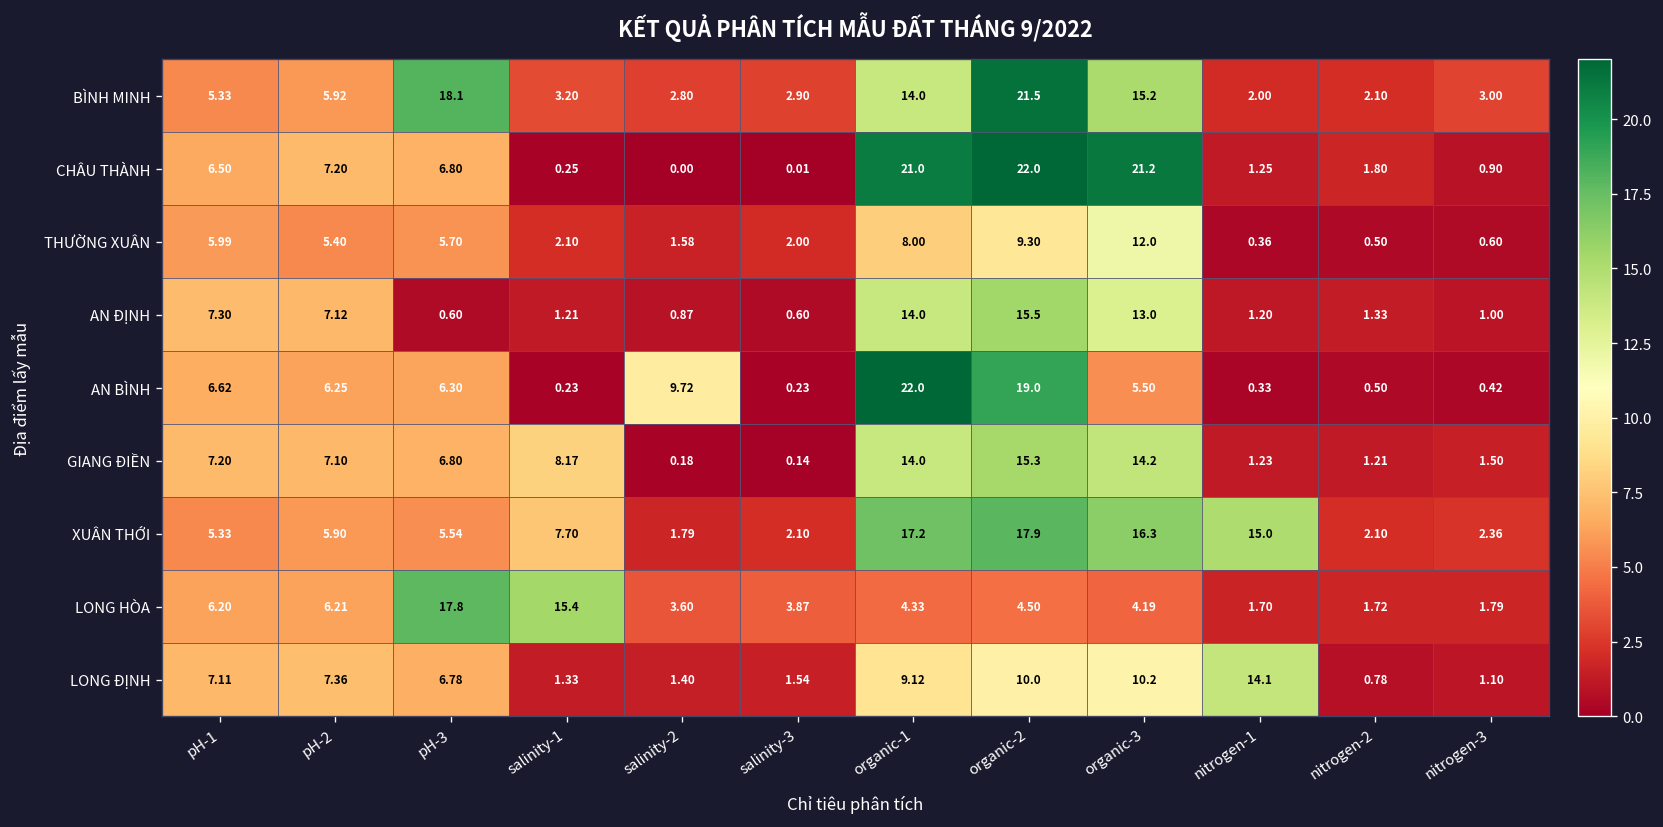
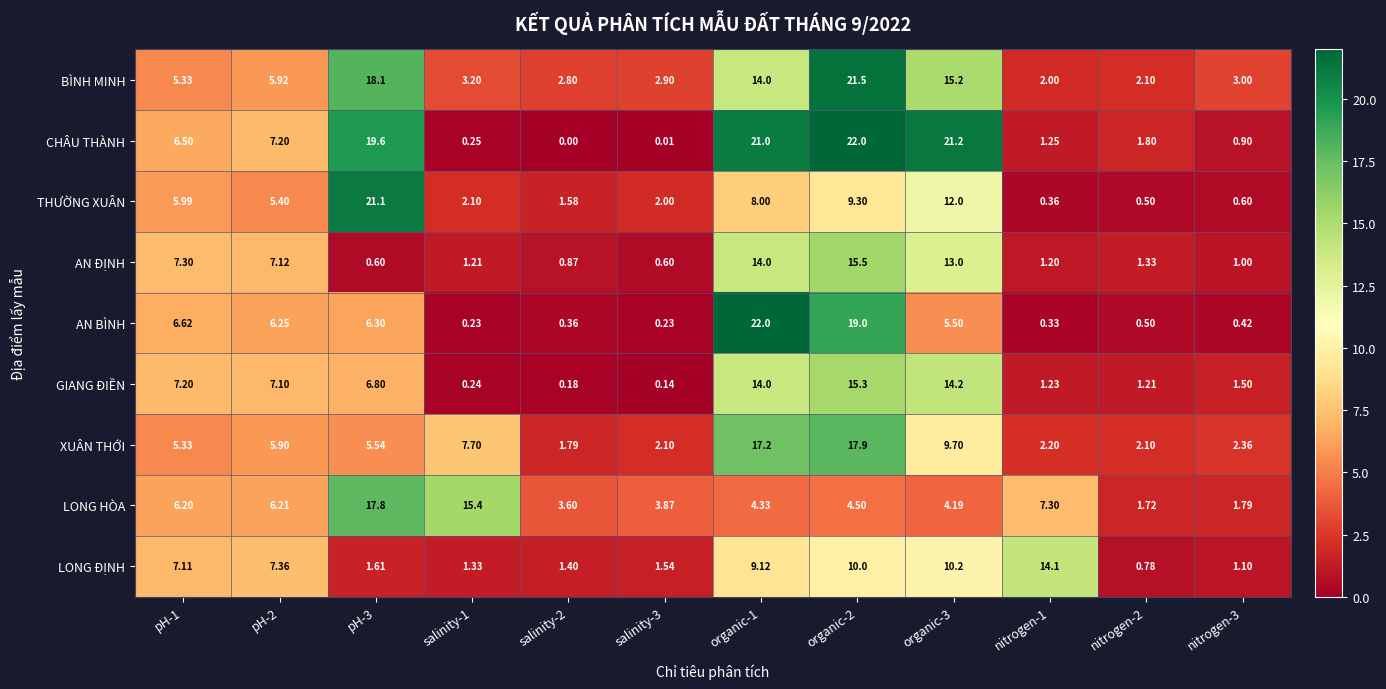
  {
    "BÌNH MINH": {
      "pH-1": 5.33,
      "pH-2": 5.92,
      "pH-3": 18.1,
      "salinity-1": 3.20,
      "salinity-2": 2.80,
      "salinity-3": 2.90,
      "organic-1": 14.0,
      "organic-2": 21.5,
      "organic-3": 15.2,
      "nitrogen-1": 2.00,
      "nitrogen-2": 2.10,
      "nitrogen-3": 3.00
    },
    "CHÂU THÀNH": {
      "pH-1": 6.50,
      "pH-2": 7.20,
-     "pH-3": 6.80,
+     "pH-3": 19.6,
      "salinity-1": 0.25,
      "salinity-2": 0.00,
      "salinity-3": 0.01,
      "organic-1": 21.0,
      "organic-2": 22.0,
      "organic-3": 21.2,
      "nitrogen-1": 1.25,
      "nitrogen-2": 1.80,
      "nitrogen-3": 0.90
    },
    "THƯỜNG XUÂN": {
      "pH-1": 5.99,
      "pH-2": 5.40,
-     "pH-3": 5.70,
+     "pH-3": 21.1,
      "salinity-1": 2.10,
      "salinity-2": 1.58,
      "salinity-3": 2.00,
      "organic-1": 8.00,
      "organic-2": 9.30,
      "organic-3": 12.0,
      "nitrogen-1": 0.36,
      "nitrogen-2": 0.50,
      "nitrogen-3": 0.60
    },
    "AN ĐỊNH": {
      "pH-1": 7.30,
      "pH-2": 7.12,
      "pH-3": 0.60,
      "salinity-1": 1.21,
      "salinity-2": 0.87,
      "salinity-3": 0.60,
      "organic-1": 14.0,
      "organic-2": 15.5,
      "organic-3": 13.0,
      "nitrogen-1": 1.20,
      "nitrogen-2": 1.33,
      "nitrogen-3": 1.00
    },
    "AN BÌNH": {
      "pH-1": 6.62,
      "pH-2": 6.25,
      "pH-3": 6.30,
      "salinity-1": 0.23,
-     "salinity-2": 9.72,
+     "salinity-2": 0.36,
      "salinity-3": 0.23,
      "organic-1": 22.0,
      "organic-2": 19.0,
      "organic-3": 5.50,
      "nitrogen-1": 0.33,
      "nitrogen-2": 0.50,
      "nitrogen-3": 0.42
    },
    "GIANG ĐIỀN": {
      "pH-1": 7.20,
      "pH-2": 7.10,
      "pH-3": 6.80,
-     "salinity-1": 8.17,
+     "salinity-1": 0.24,
      "salinity-2": 0.18,
      "salinity-3": 0.14,
      "organic-1": 14.0,
      "organic-2": 15.3,
      "organic-3": 14.2,
      "nitrogen-1": 1.23,
      "nitrogen-2": 1.21,
      "nitrogen-3": 1.50
    },
    "XUÂN THỚI": {
      "pH-1": 5.33,
      "pH-2": 5.90,
      "pH-3": 5.54,
      "salinity-1": 7.70,
      "salinity-2": 1.79,
      "salinity-3": 2.10,
      "organic-1": 17.2,
      "organic-2": 17.9,
-     "organic-3": 16.3,
-     "nitrogen-1": 15.0,
+     "organic-3": 9.70,
+     "nitrogen-1": 2.20,
      "nitrogen-2": 2.10,
      "nitrogen-3": 2.36
    },
    "LONG HÒA": {
      "pH-1": 6.20,
      "pH-2": 6.21,
      "pH-3": 17.8,
      "salinity-1": 15.4,
      "salinity-2": 3.60,
      "salinity-3": 3.87,
      "organic-1": 4.33,
      "organic-2": 4.50,
      "organic-3": 4.19,
-     "nitrogen-1": 1.70,
+     "nitrogen-1": 7.30,
      "nitrogen-2": 1.72,
      "nitrogen-3": 1.79
    },
    "LONG ĐỊNH": {
      "pH-1": 7.11,
      "pH-2": 7.36,
-     "pH-3": 6.78,
+     "pH-3": 1.61,
      "salinity-1": 1.33,
      "salinity-2": 1.40,
      "salinity-3": 1.54,
      "organic-1": 9.12,
      "organic-2": 10.0,
      "organic-3": 10.2,
      "nitrogen-1": 14.1,
      "nitrogen-2": 0.78,
      "nitrogen-3": 1.10
    }
  }
